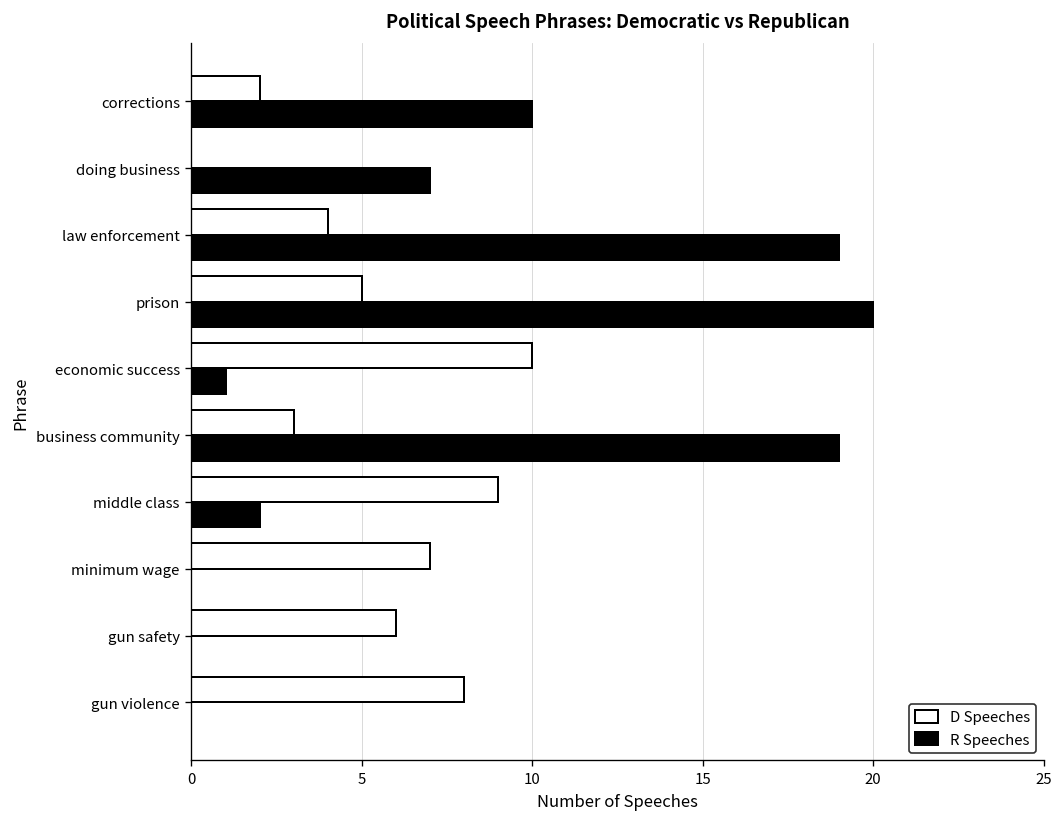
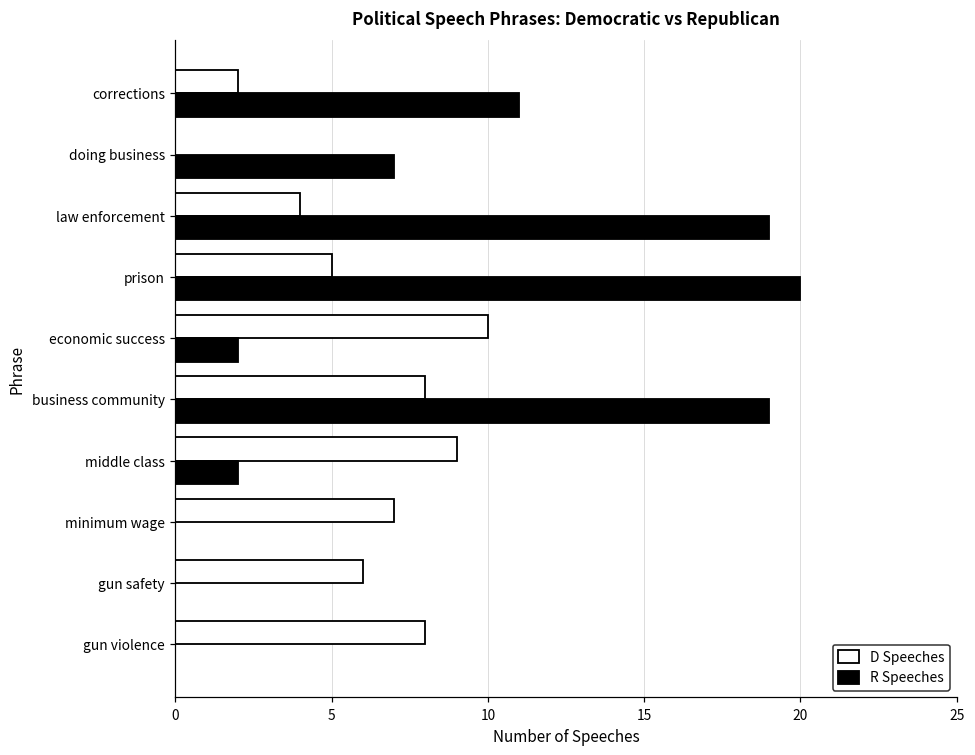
  {
    "D Speeches": {
      "corrections": 2,
      "doing business": 0,
      "law enforcement": 4,
      "prison": 5,
      "economic success": 10,
-     "business community": 3,
+     "business community": 8,
      "middle class": 9,
      "minimum wage": 7,
      "gun safety": 6,
      "gun violence": 8
    },
    "R Speeches": {
-     "corrections": 10,
+     "corrections": 11,
      "doing business": 7,
      "law enforcement": 19,
      "prison": 20,
-     "economic success": 1,
+     "economic success": 2,
      "business community": 19,
      "middle class": 2,
      "minimum wage": 0,
      "gun safety": 0,
      "gun violence": 0
    }
  }
